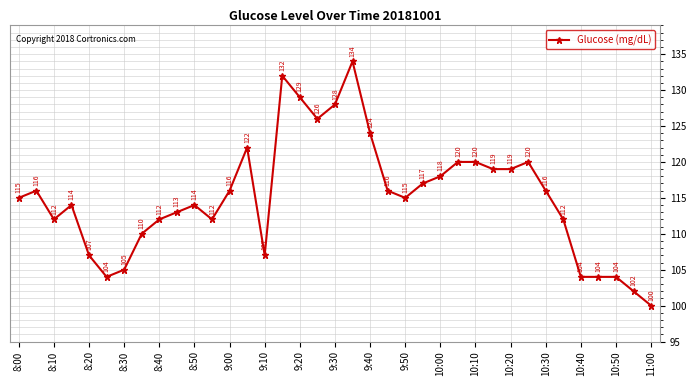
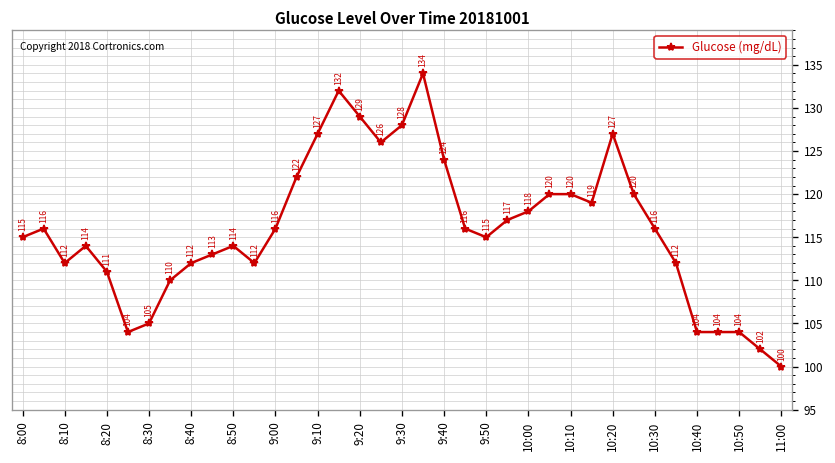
  {
    "8:00": 115,
    "8:10": 112,
-   "8:20": 107,
+   "8:20": 111,
    "8:30": 105,
    "8:40": 112,
    "8:50": 114,
    "9:00": 116,
-   "9:10": 107,
+   "9:10": 127,
    "9:20": 129,
    "9:30": 128,
    "9:40": 124,
    "9:50": 115,
    "10:00": 118,
    "10:10": 120,
-   "10:20": 119,
+   "10:20": 127,
    "10:30": 116,
    "10:40": 104,
    "10:50": 104,
    "11:00": 100
  }
